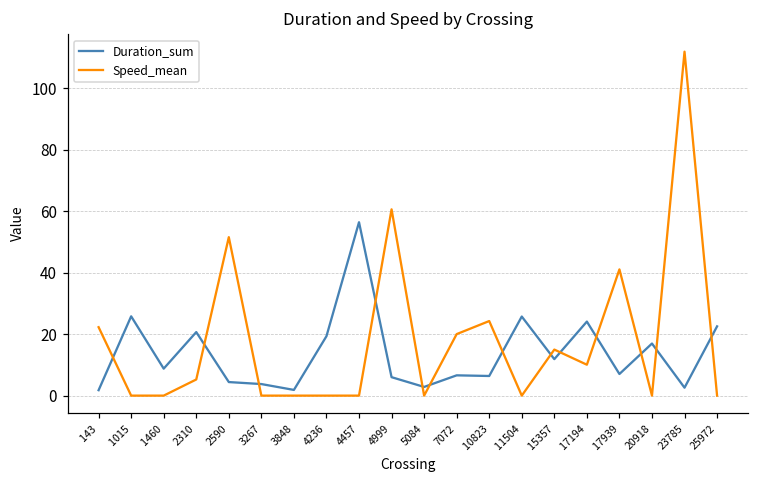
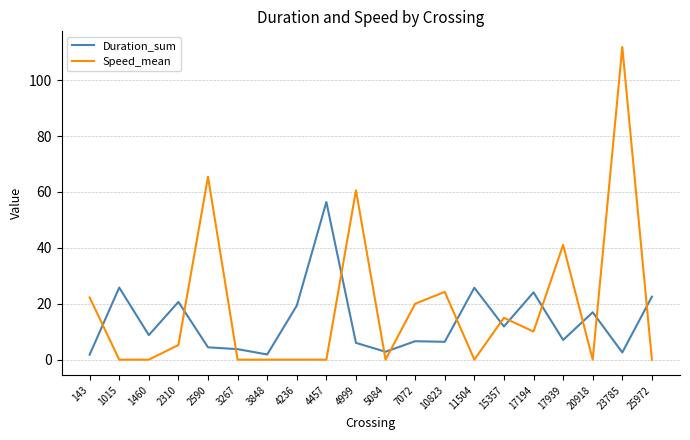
  {
    "Duration_sum": {
      "143": 2,
      "1015": 26,
      "1460": 9,
      "2310": 21,
      "2590": 4,
      "3267": 4,
      "3848": 2,
      "4236": 19,
      "4457": 56,
      "4999": 6,
      "5084": 3,
      "7072": 7,
      "10823": 6,
      "11504": 26,
      "15357": 12,
      "17194": 24,
      "17939": 7,
      "20918": 17,
      "23785": 3,
      "25972": 23
    },
    "Speed_mean": {
      "143": 22,
      "1015": 0,
      "1460": 0,
      "2310": 5,
-     "2590": 52,
+     "2590": 65,
      "3267": 0,
      "3848": 0,
      "4236": 0,
      "4457": 0,
      "4999": 61,
      "5084": 0,
      "7072": 20,
      "10823": 24,
      "11504": 0,
      "15357": 15,
      "17194": 10,
      "17939": 41,
      "20918": 0,
      "23785": 112,
      "25972": 0
    }
  }
